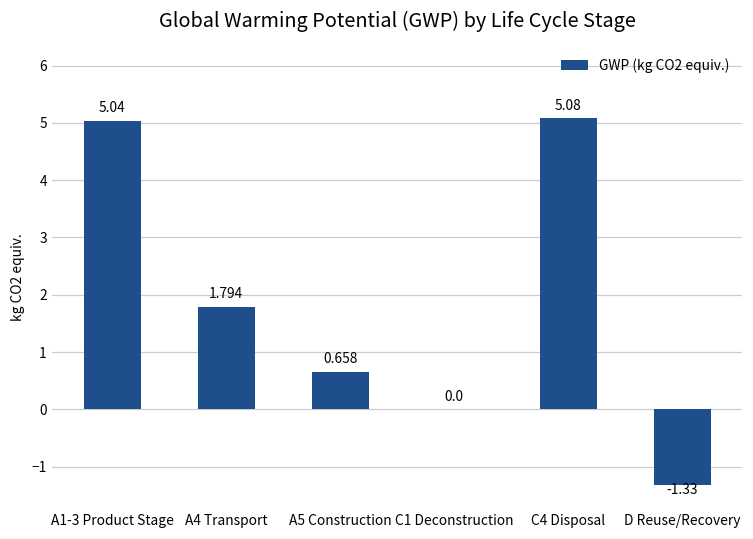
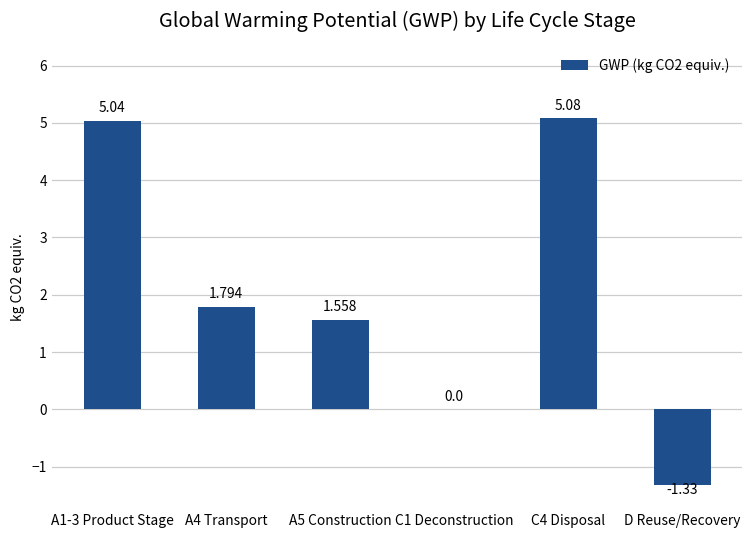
  {
    "A1-3 Product Stage": 5.04,
    "A4 Transport": 1.794,
-   "A5 Construction": 0.658,
+   "A5 Construction": 1.558,
    "C1 Deconstruction": 0.0,
    "C4 Disposal": 5.08,
    "D Reuse/Recovery": -1.33
  }
